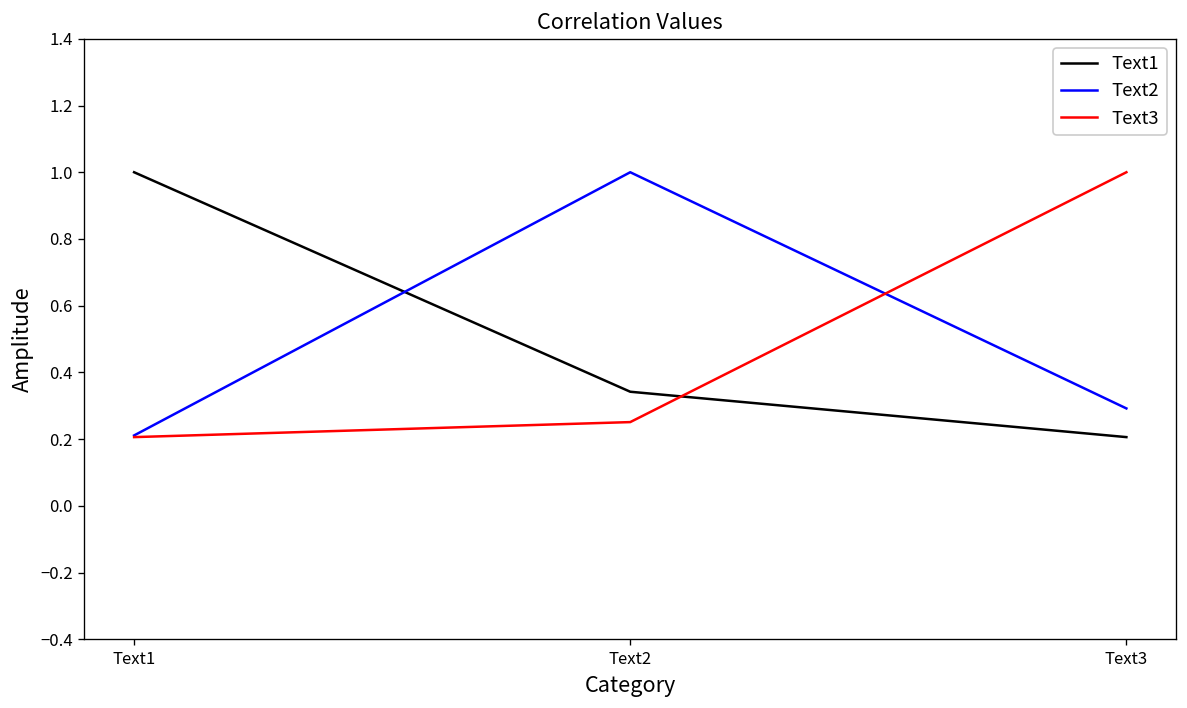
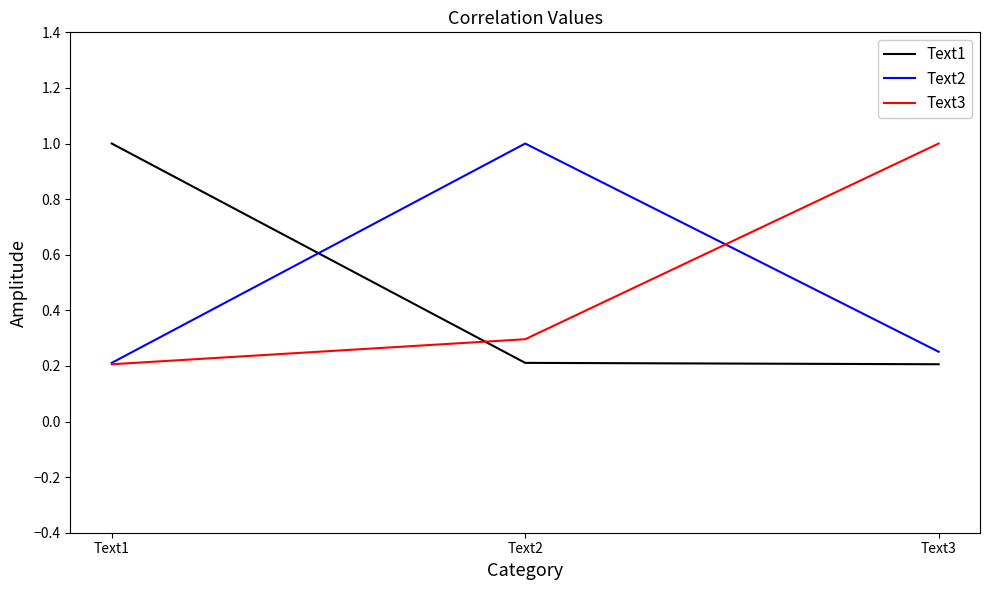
  {
    "Text1": {
      "Text1": 1.00,
-     "Text2": 0.34,
+     "Text2": 0.21,
      "Text3": 0.21
    },
    "Text2": {
      "Text2": 1.00,
-     "Text3": 0.29
+     "Text3": 0.25
    },
    "Text3": {
-     "Text2": 0.25,
+     "Text2": 0.30,
      "Text3": 1.00
    }
  }
